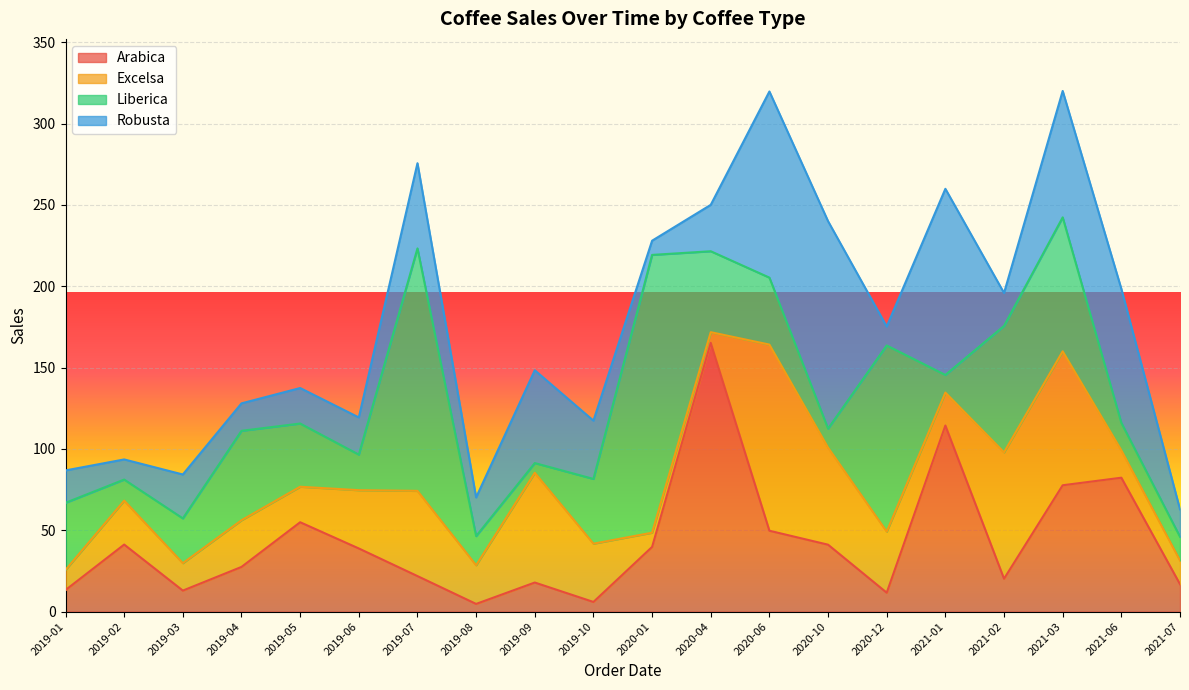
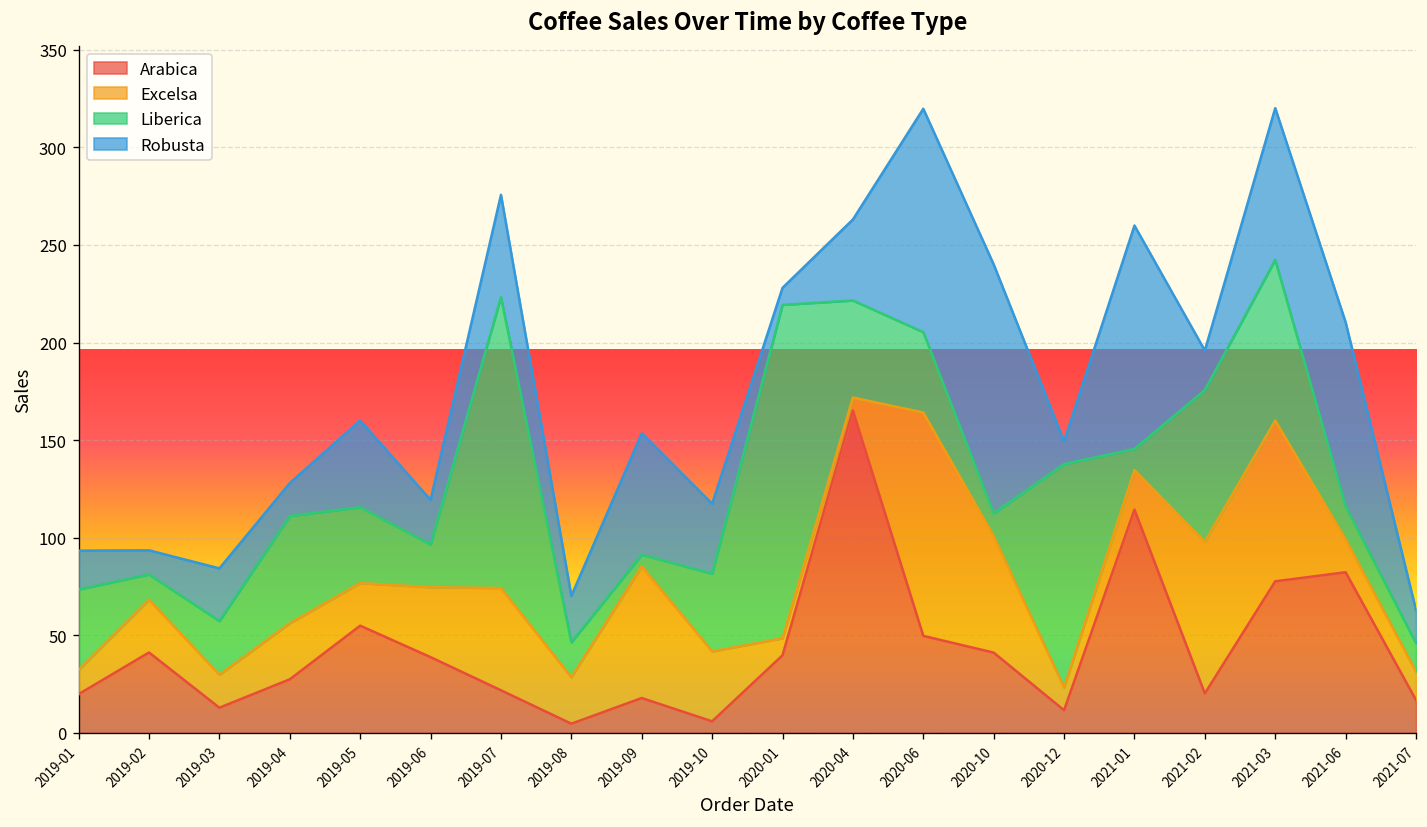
  {
    "Arabica": {
-     "2019-01": 13,
+     "2019-01": 20,
      "2019-02": 41,
      "2019-03": 13,
      "2019-04": 28,
      "2019-05": 55,
      "2019-06": 39,
      "2019-07": 22,
      "2019-08": 5,
      "2019-09": 18,
      "2019-10": 6,
      "2020-01": 40,
      "2020-04": 165,
      "2020-06": 50,
      "2020-10": 41,
      "2020-12": 12,
      "2021-01": 114,
      "2021-02": 20,
      "2021-03": 78,
      "2021-06": 82,
      "2021-07": 17
    },
    "Excelsa": {
      "2019-01": 12,
      "2019-02": 27,
      "2019-03": 17,
      "2019-04": 29,
      "2019-05": 22,
      "2019-06": 36,
      "2019-07": 52,
      "2019-08": 24,
      "2019-09": 67,
      "2019-10": 36,
      "2020-01": 9,
      "2020-04": 7,
      "2020-06": 114,
      "2020-10": 60,
-     "2020-12": 38,
+     "2020-12": 12,
      "2021-01": 20,
      "2021-02": 78,
      "2021-03": 82,
      "2021-06": 17,
      "2021-07": 15
    },
    "Liberica": {
      "2019-01": 41,
      "2019-02": 13,
      "2019-03": 28,
      "2019-04": 55,
      "2019-05": 39,
      "2019-06": 22,
      "2019-07": 149,
      "2019-08": 18,
      "2019-09": 6,
      "2019-10": 40,
      "2020-01": 171,
      "2020-04": 50,
      "2020-06": 41,
      "2020-10": 12,
      "2020-12": 114,
      "2021-01": 11,
      "2021-02": 78,
      "2021-03": 82,
      "2021-06": 17,
      "2021-07": 15
    },
    "Robusta": {
      "2019-01": 20,
      "2019-02": 12,
      "2019-03": 27,
      "2019-04": 17,
-     "2019-05": 22,
+     "2019-05": 44,
      "2019-06": 23,
      "2019-07": 52,
      "2019-08": 24,
-     "2019-09": 57,
+     "2019-09": 62,
      "2019-10": 36,
      "2020-01": 9,
-     "2020-04": 29,
+     "2020-04": 42,
      "2020-06": 114,
      "2020-10": 128,
      "2020-12": 12,
      "2021-01": 114,
      "2021-02": 20,
      "2021-03": 78,
-     "2021-06": 82,
+     "2021-06": 94,
      "2021-07": 17
    }
  }
